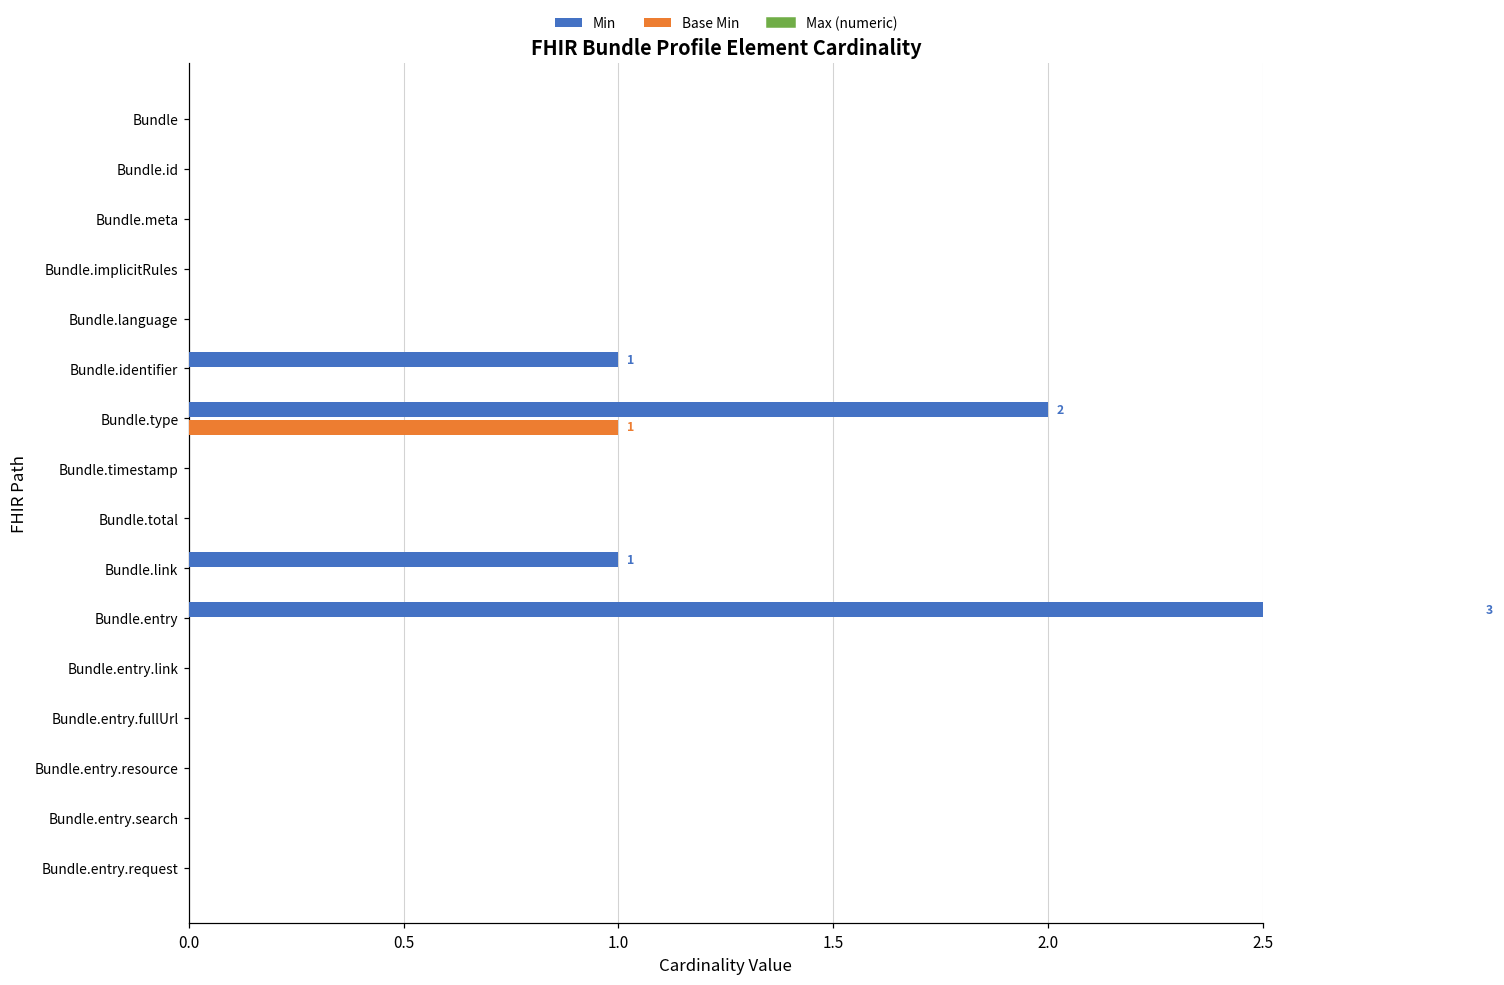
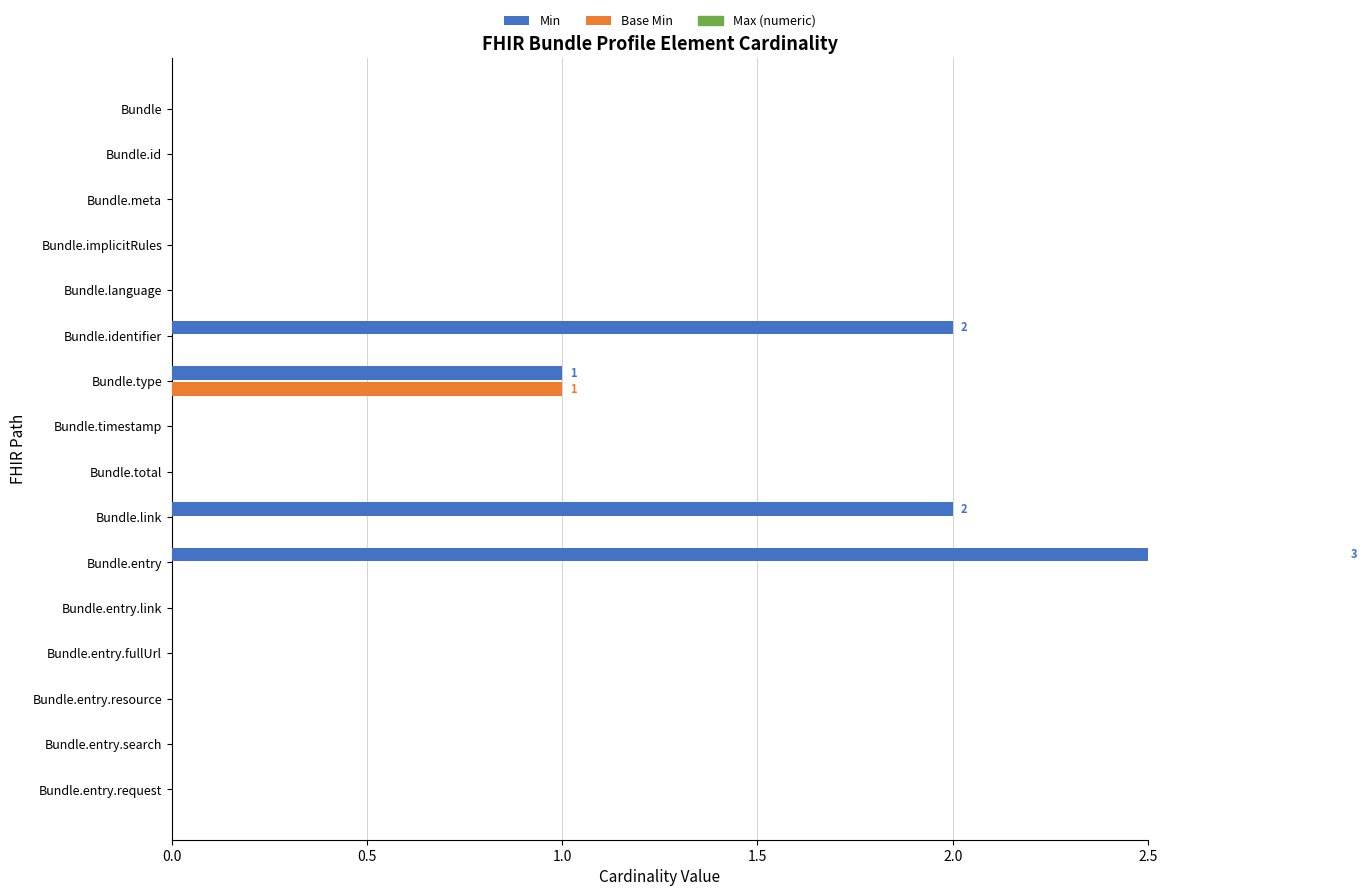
  {
    "Min": {
-     "Bundle.identifier": 1,
-     "Bundle.type": 2,
-     "Bundle.link": 1
+     "Bundle.identifier": 2,
+     "Bundle.type": 1,
+     "Bundle.link": 2
    },
    "Base Min": {
      "Bundle.type": 1
    }
  }
